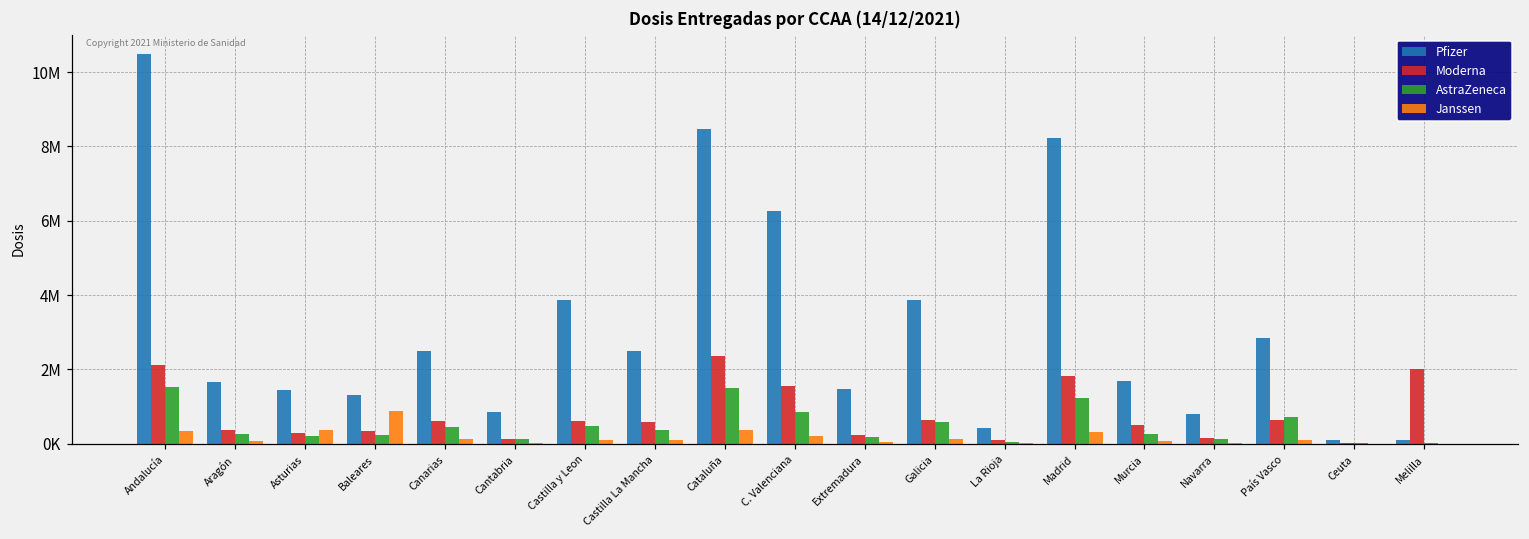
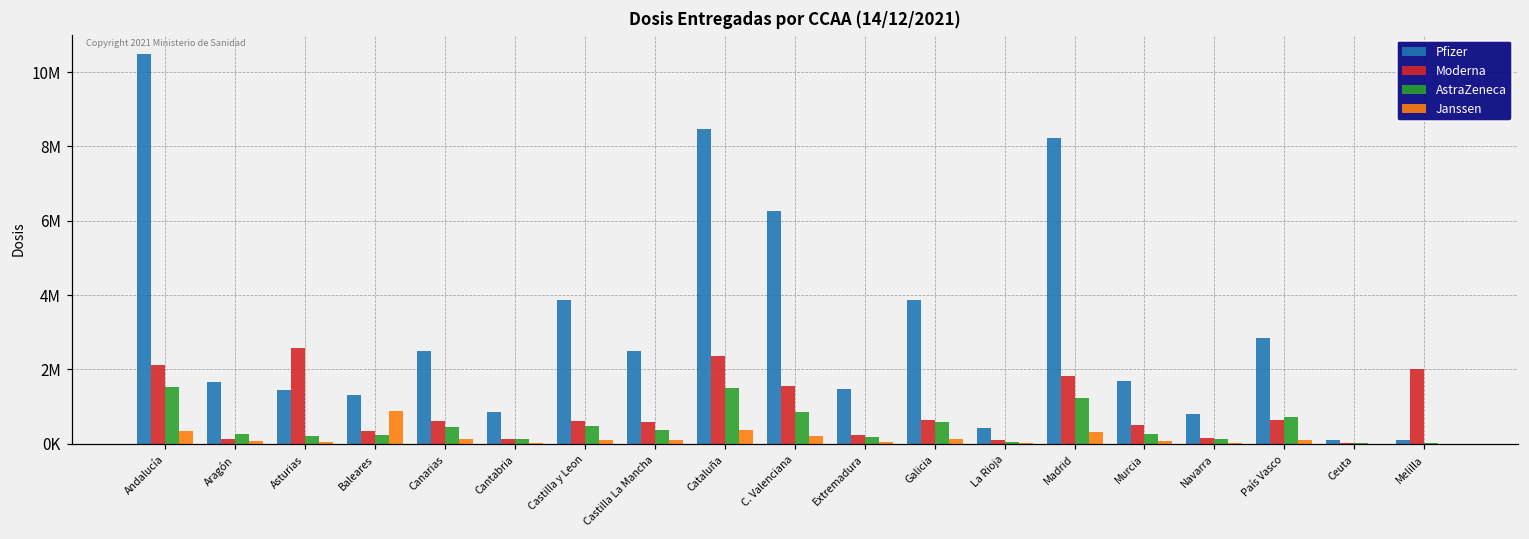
  {
    "Pfizer": {
      "Aragón": 1700000,
      "Asturias": 1400000,
      "Baleares": 1300000,
      "Canarias": 2500000,
      "Cantabria": 800000,
      "Castilla y Leon": 3900000,
      "Castilla La Mancha": 2500000,
      "Cataluña": 8500000,
      "C. Valenciana": 6300000,
      "Extremadura": 1500000,
      "Galicia": 3900000,
      "La Rioja": 400000,
      "Madrid": 8200000,
      "Murcia": 1700000,
      "Navarra": 800000,
      "País Vasco": 2800000,
      "Ceuta": 100000,
      "Melilla": 100000
    },
    "Moderna": {
      "Andalucía": 2100000,
-     "Aragón": 400000,
-     "Asturias": 300000,
+     "Aragón": 100000,
+     "Asturias": 2600000,
      "Baleares": 300000,
      "Canarias": 600000,
      "Cantabria": 100000,
      "Castilla y Leon": 600000,
      "Castilla La Mancha": 600000,
      "Cataluña": 2400000,
      "C. Valenciana": 1500000,
      "Extremadura": 200000,
      "Galicia": 600000,
      "La Rioja": 100000,
      "Madrid": 1800000,
      "Murcia": 500000,
      "Navarra": 200000,
      "País Vasco": 600000,
      "Melilla": 2000000
    },
    "AstraZeneca": {
      "Andalucía": 1500000,
      "Aragón": 300000,
      "Asturias": 200000,
      "Baleares": 200000,
      "Canarias": 500000,
      "Cantabria": 100000,
      "Castilla y Leon": 500000,
      "Castilla La Mancha": 400000,
      "Cataluña": 1500000,
      "C. Valenciana": 900000,
      "Extremadura": 200000,
      "Galicia": 600000,
      "Madrid": 1200000,
      "Murcia": 300000,
      "Navarra": 100000,
      "País Vasco": 700000
    },
    "Janssen": {
      "Andalucía": 300000,
-     "Asturias": 400000,
+     "Asturias": 0,
      "Baleares": 900000,
      "Canarias": 100000,
      "Castilla y Leon": 100000,
      "Castilla La Mancha": 100000,
      "Cataluña": 400000,
      "C. Valenciana": 200000,
      "Galicia": 100000,
      "Madrid": 300000,
      "País Vasco": 100000
    }
  }
